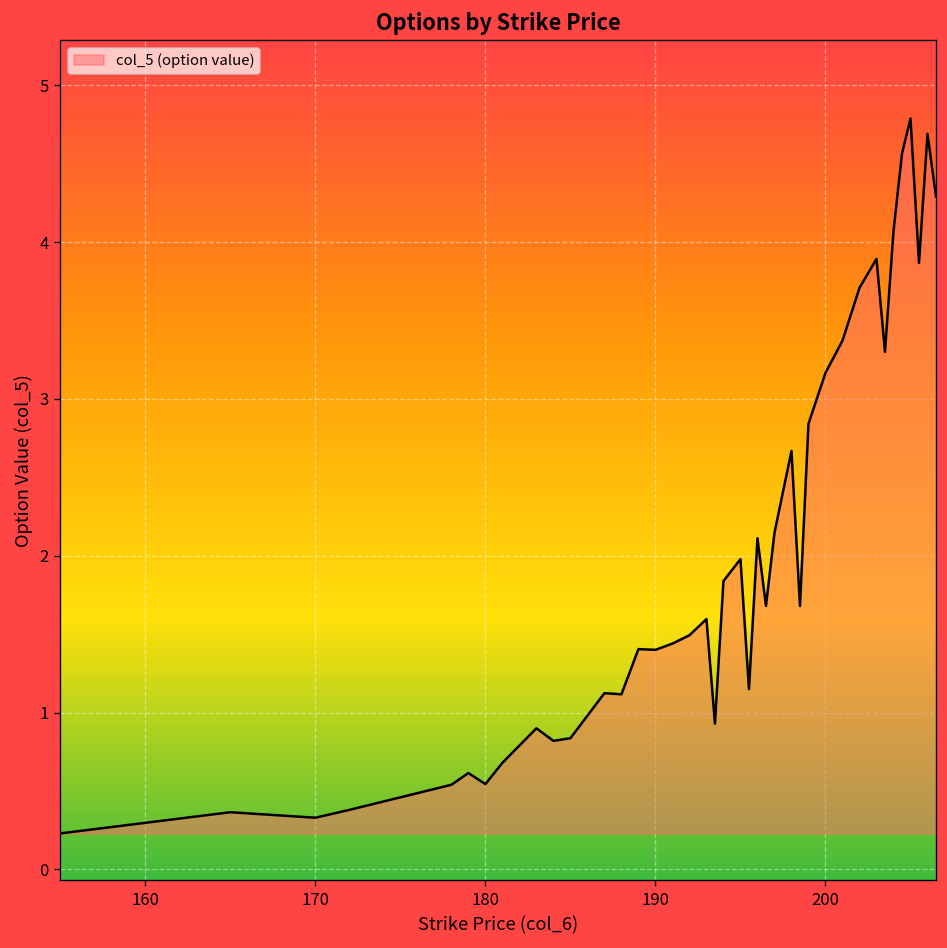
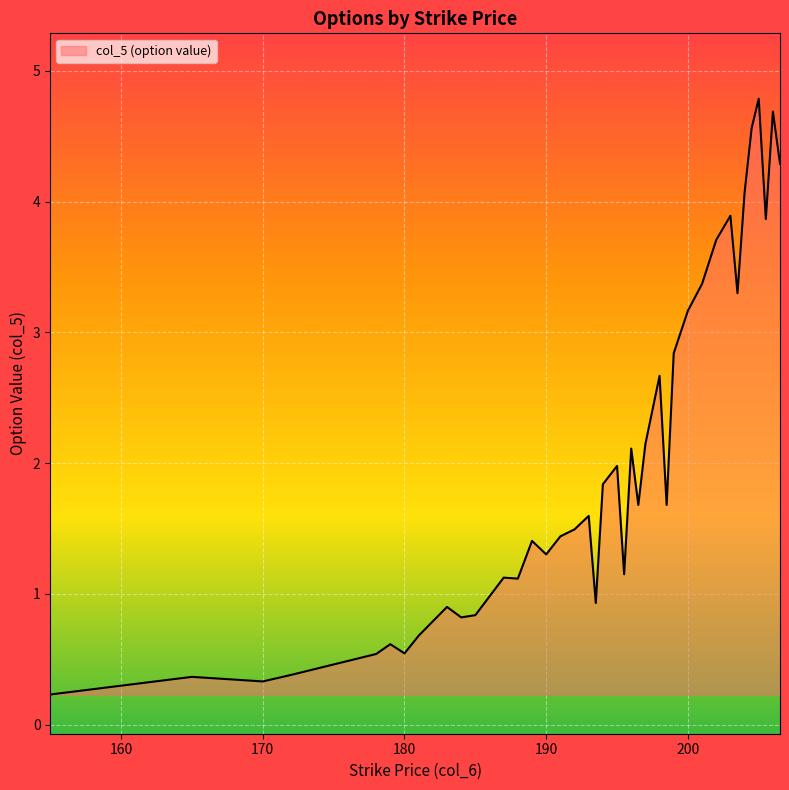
  {
    "170": 0.33,
    "180": 0.54,
-   "190": 1.40,
+   "190": 1.30,
    "200": 3.17
  }
